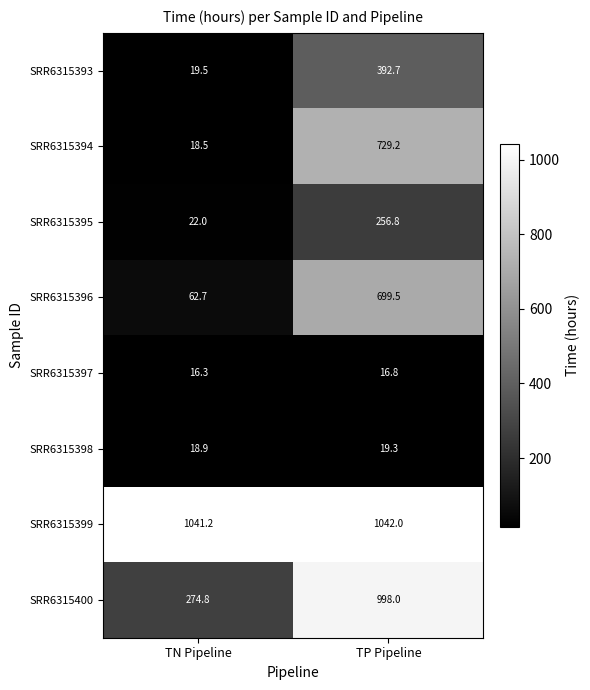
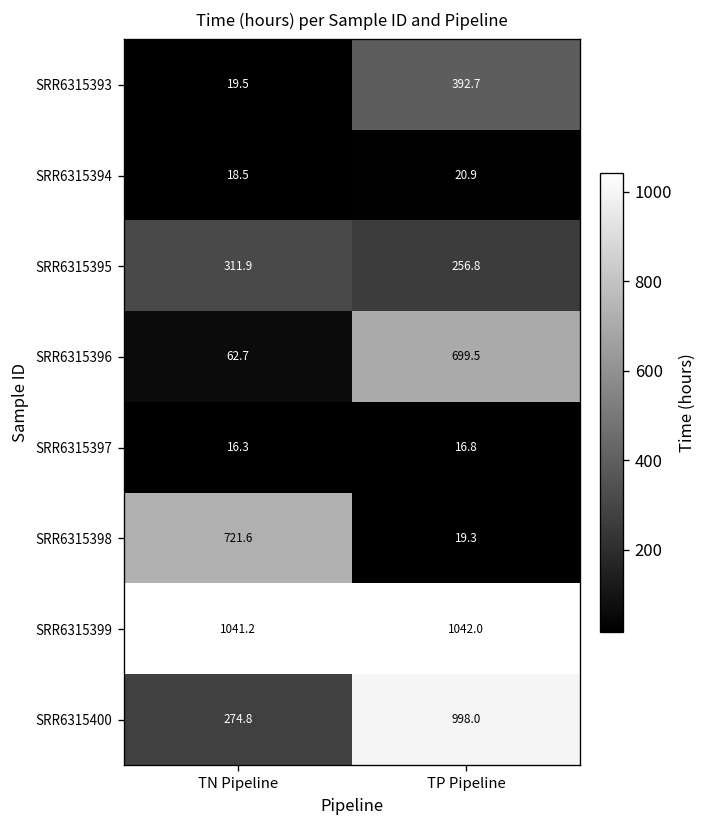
  {
    "SRR6315393": {
      "TN Pipeline": 19.5,
      "TP Pipeline": 392.7
    },
    "SRR6315394": {
      "TN Pipeline": 18.5,
-     "TP Pipeline": 729.2
+     "TP Pipeline": 20.9
    },
    "SRR6315395": {
-     "TN Pipeline": 22.0,
+     "TN Pipeline": 311.9,
      "TP Pipeline": 256.8
    },
    "SRR6315396": {
      "TN Pipeline": 62.7,
      "TP Pipeline": 699.5
    },
    "SRR6315397": {
      "TN Pipeline": 16.3,
      "TP Pipeline": 16.8
    },
    "SRR6315398": {
-     "TN Pipeline": 18.9,
+     "TN Pipeline": 721.6,
      "TP Pipeline": 19.3
    },
    "SRR6315399": {
      "TN Pipeline": 1041.2,
      "TP Pipeline": 1042.0
    },
    "SRR6315400": {
      "TN Pipeline": 274.8,
      "TP Pipeline": 998.0
    }
  }
